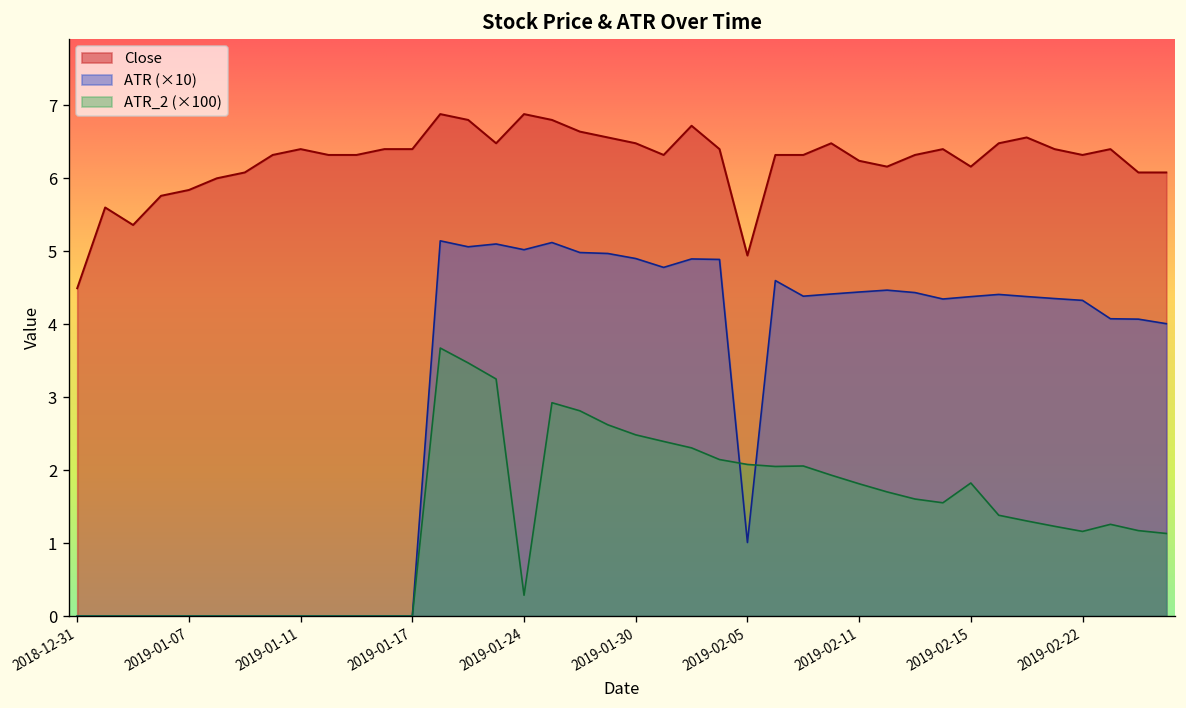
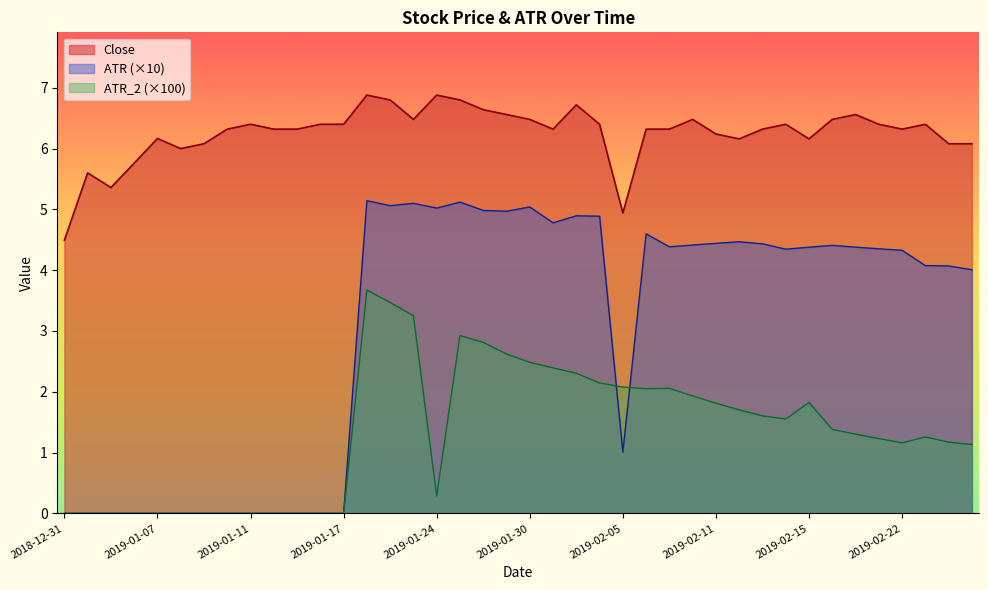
  {
    "Close": {
      "2018-12-31": 4.5,
-     "2019-01-07": 5.8,
+     "2019-01-07": 6.2,
      "2019-01-11": 6.4,
      "2019-01-17": 6.4,
      "2019-01-24": 6.9,
      "2019-01-30": 6.5,
      "2019-02-05": 4.9,
      "2019-02-11": 6.2,
      "2019-02-15": 6.2,
      "2019-02-22": 6.3
    },
    "ATR (×10)": {
      "2019-01-24": 5.0,
-     "2019-01-30": 4.9,
+     "2019-01-30": 5.0,
      "2019-02-05": 1.0,
      "2019-02-11": 4.4,
      "2019-02-15": 4.4,
      "2019-02-22": 4.3
    },
    "ATR_2 (×100)": {
      "2019-01-24": 0.3,
      "2019-01-30": 2.5,
      "2019-02-05": 2.1,
      "2019-02-11": 1.8,
      "2019-02-15": 1.8,
      "2019-02-22": 1.2
    }
  }
